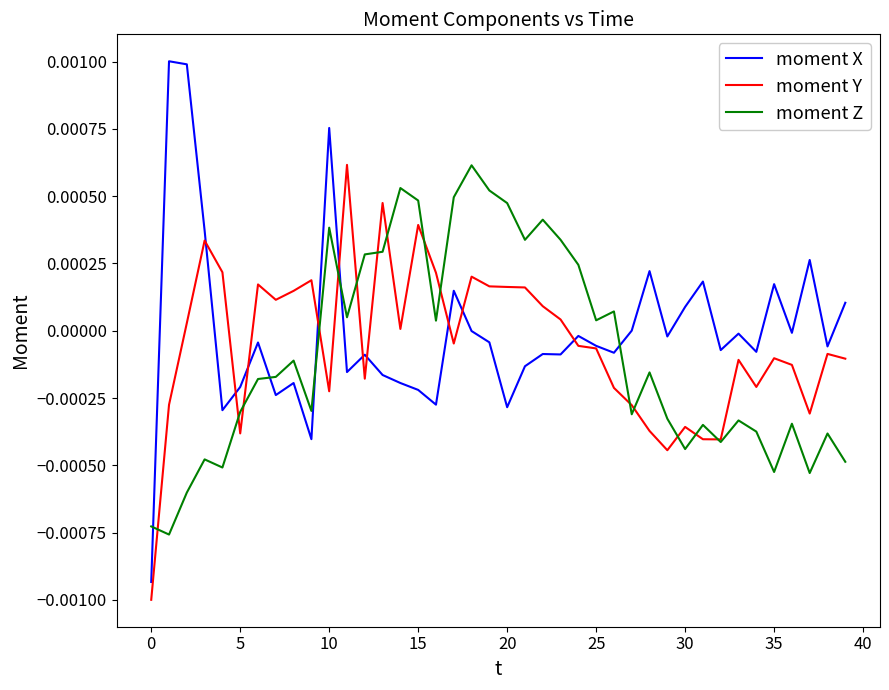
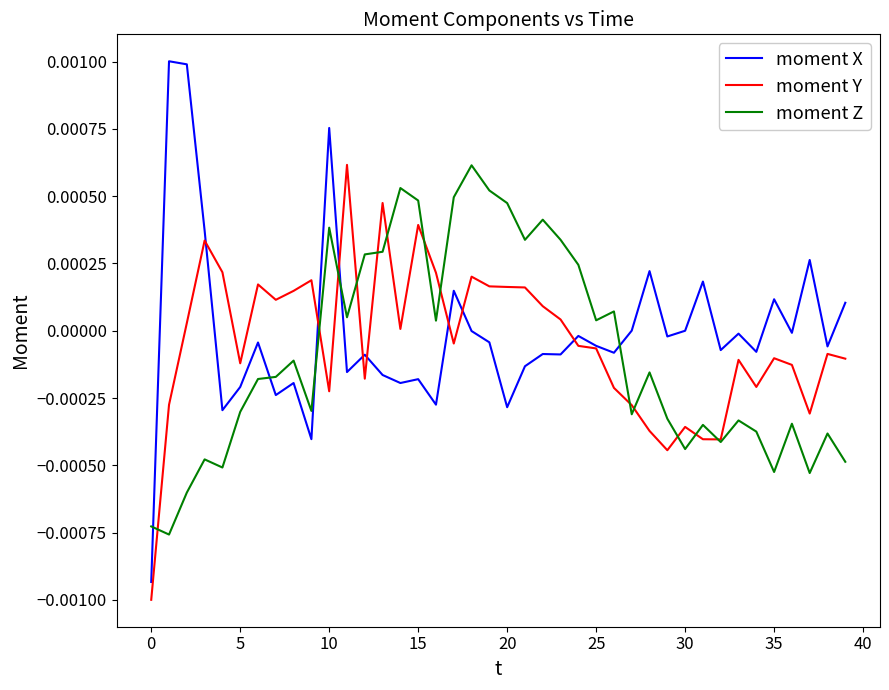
  {
    "moment X": {
      "0": -0.00093,
      "5": -0.00021,
      "10": 0.00075,
-     "15": -0.00022,
+     "15": -0.00018,
      "20": -0.00028,
      "25": -0.00006,
-     "30": 0.0001,
-     "35": 0.00017
+     "30": 0.0000,
+     "35": 0.00012
    },
    "moment Y": {
      "0": -0.00100,
-     "5": -0.00038,
+     "5": -0.00012,
      "10": -0.00022,
      "15": 0.00039,
      "20": 0.00016,
      "25": -0.00007,
      "30": -0.00036,
      "35": -0.00010
    },
    "moment Z": {
      "0": -0.00073,
      "5": -0.00030,
      "10": 0.00038,
      "15": 0.00048,
      "20": 0.00047,
      "25": 0.00004,
      "30": -0.00044,
      "35": -0.00052
    }
  }
